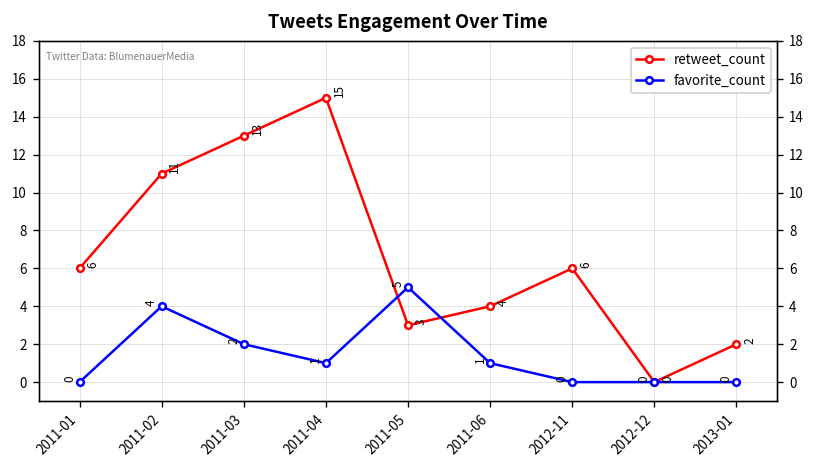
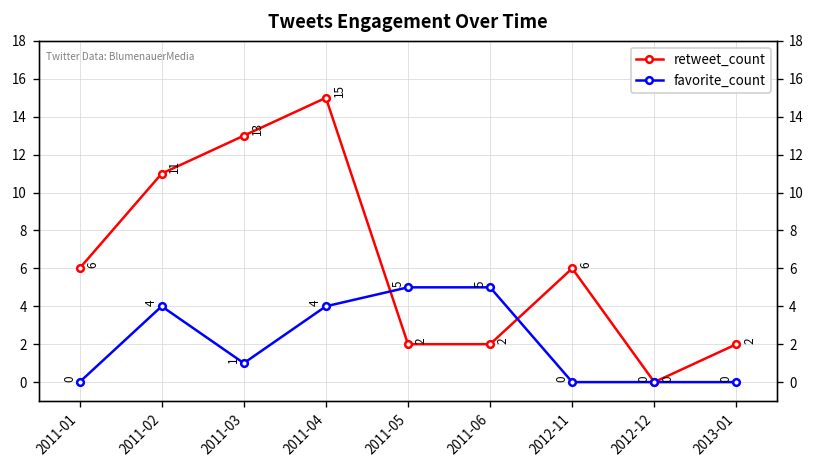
  {
    "retweet_count": {
      "2011-01": 6,
      "2011-02": 11,
      "2011-03": 13,
      "2011-04": 15,
-     "2011-05": 3,
-     "2011-06": 4,
+     "2011-05": 2,
+     "2011-06": 2,
      "2012-11": 6,
      "2013-01": 2
    },
    "favorite_count": {
      "2011-01": 0,
      "2011-02": 4,
-     "2011-03": 2,
-     "2011-04": 1,
+     "2011-03": 1,
+     "2011-04": 4,
      "2011-05": 5,
-     "2011-06": 1,
+     "2011-06": 5,
      "2012-11": 0,
      "2013-01": 0
    }
  }
